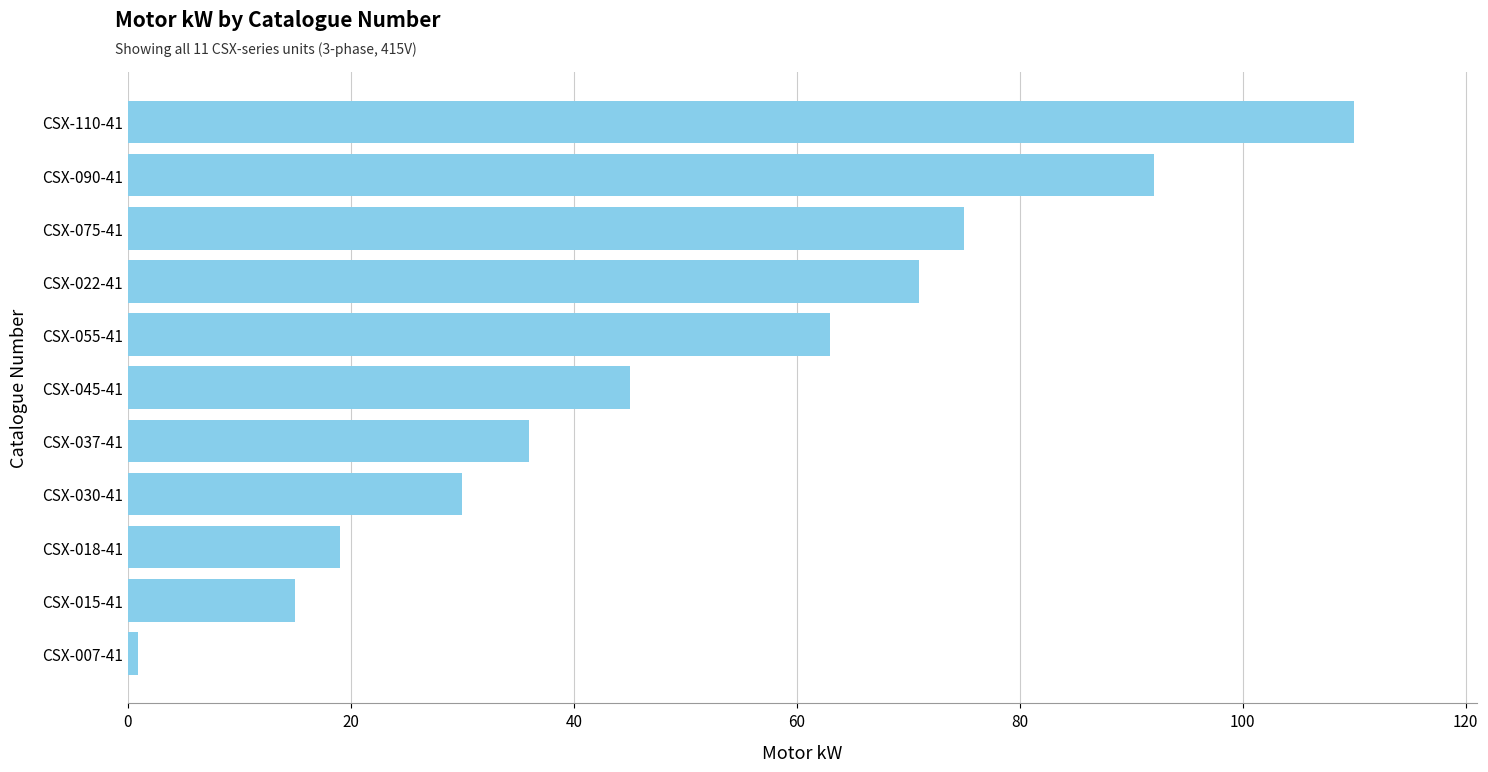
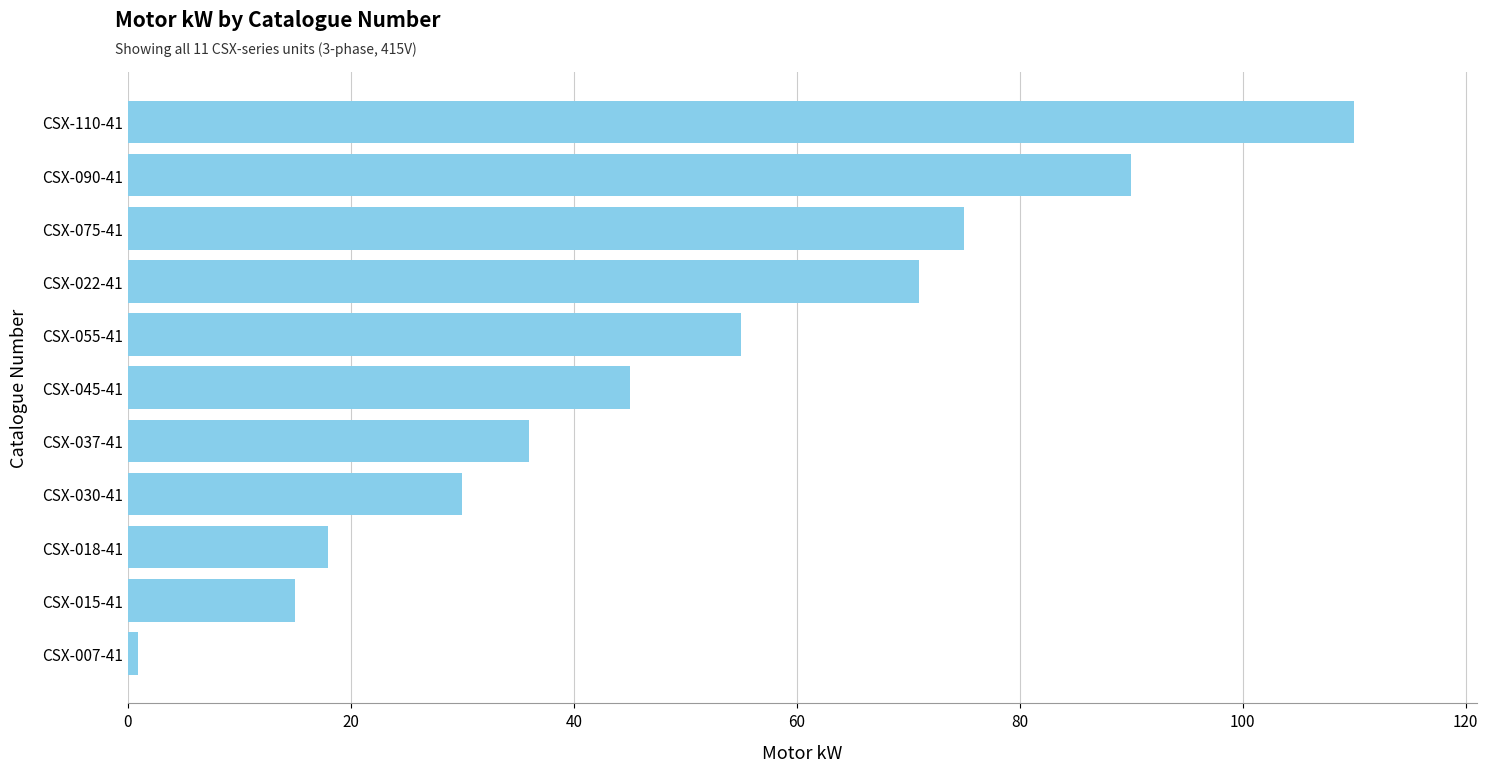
  {
    "CSX-110-41": 110,
-   "CSX-090-41": 92,
+   "CSX-090-41": 90,
    "CSX-075-41": 75,
    "CSX-022-41": 71,
-   "CSX-055-41": 63,
+   "CSX-055-41": 55,
    "CSX-045-41": 45,
    "CSX-037-41": 36,
    "CSX-030-41": 30,
-   "CSX-018-41": 19,
+   "CSX-018-41": 18,
    "CSX-015-41": 15,
    "CSX-007-41": 1
  }
